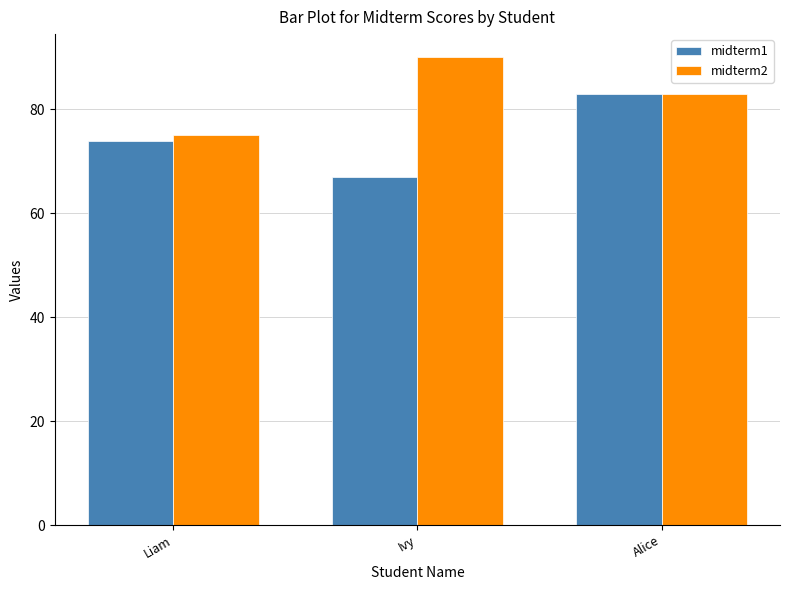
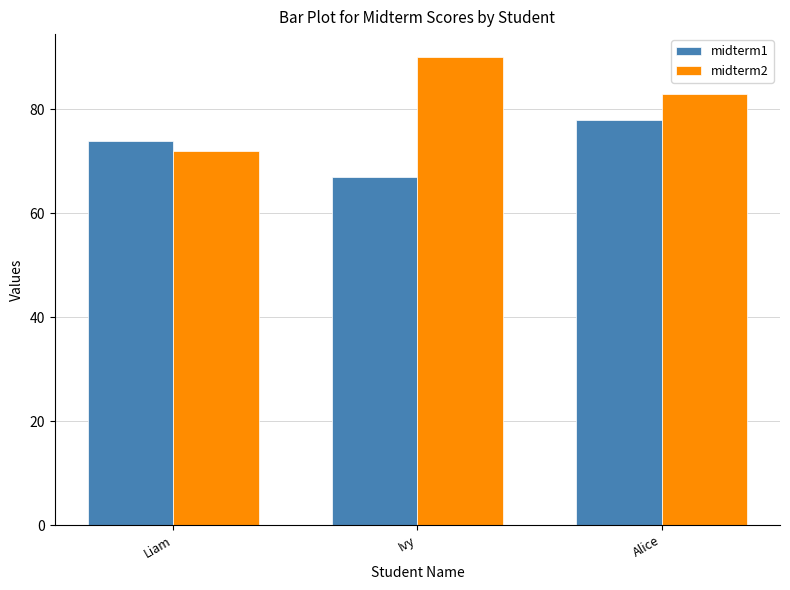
  {
    "midterm1": {
      "Liam": 74,
      "Ivy": 67,
-     "Alice": 83
+     "Alice": 78
    },
    "midterm2": {
-     "Liam": 75,
+     "Liam": 72,
      "Ivy": 90,
      "Alice": 83
    }
  }
